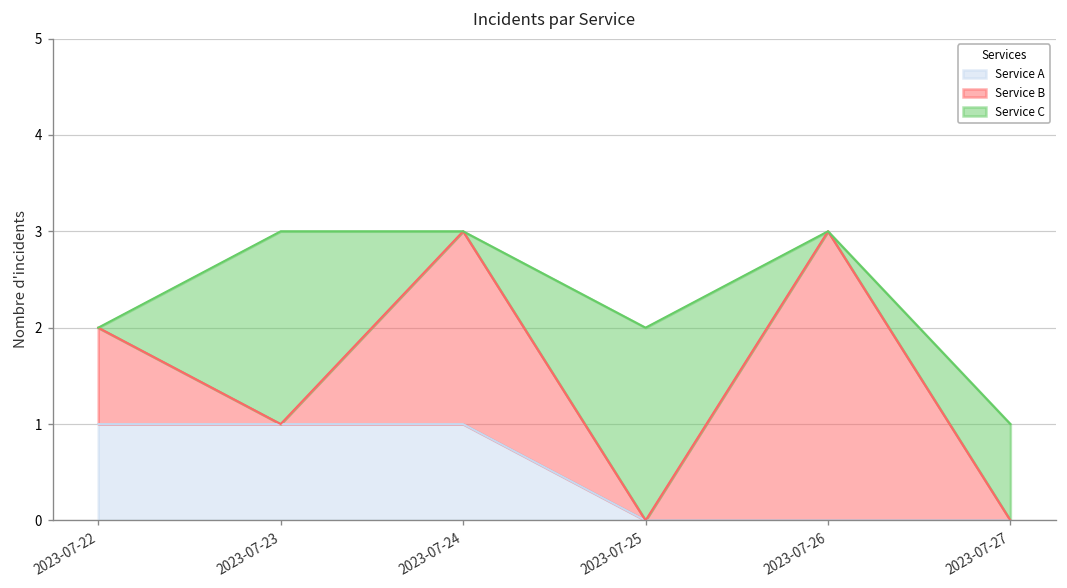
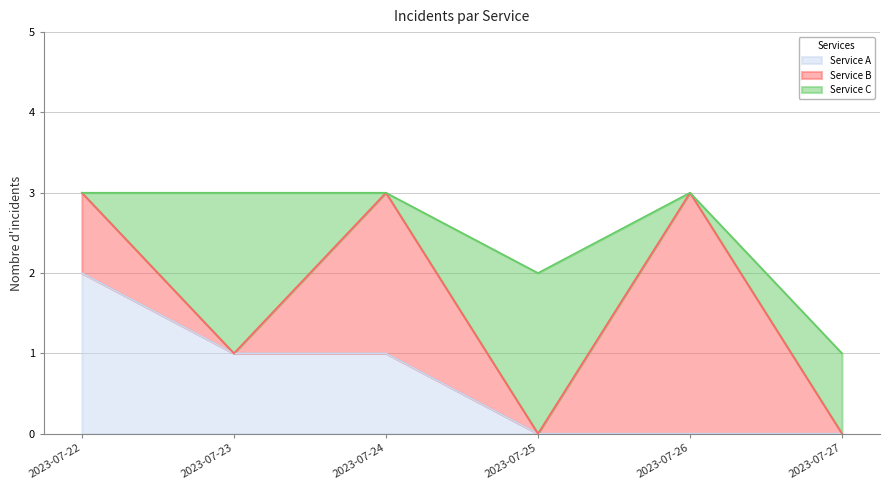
  {
    "Service A": {
-     "2023-07-22": 1,
+     "2023-07-22": 2,
      "2023-07-24": 1,
      "2023-07-26": 0
    },
    "Service C": {
      "2023-07-23": 3,
      "2023-07-25": 2,
      "2023-07-27": 1
    }
  }
